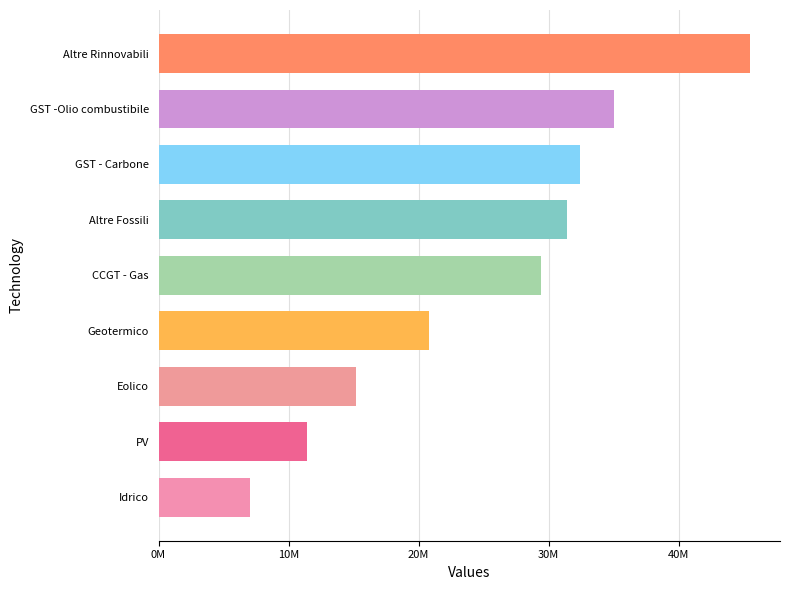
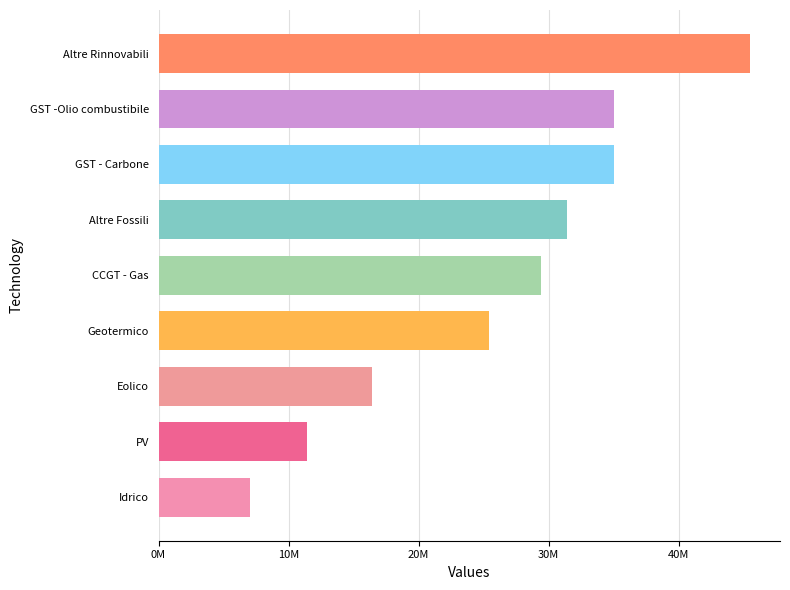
  {
    "Altre Rinnovabili": 45500000,
    "GST -Olio combustibile": 35100000,
-   "GST - Carbone": 32400000,
+   "GST - Carbone": 35100000,
    "Altre Fossili": 31400000,
    "CCGT - Gas": 29400000,
-   "Geotermico": 20800000,
-   "Eolico": 15200000,
+   "Geotermico": 25400000,
+   "Eolico": 16400000,
    "PV": 11400000,
    "Idrico": 7000000
  }
